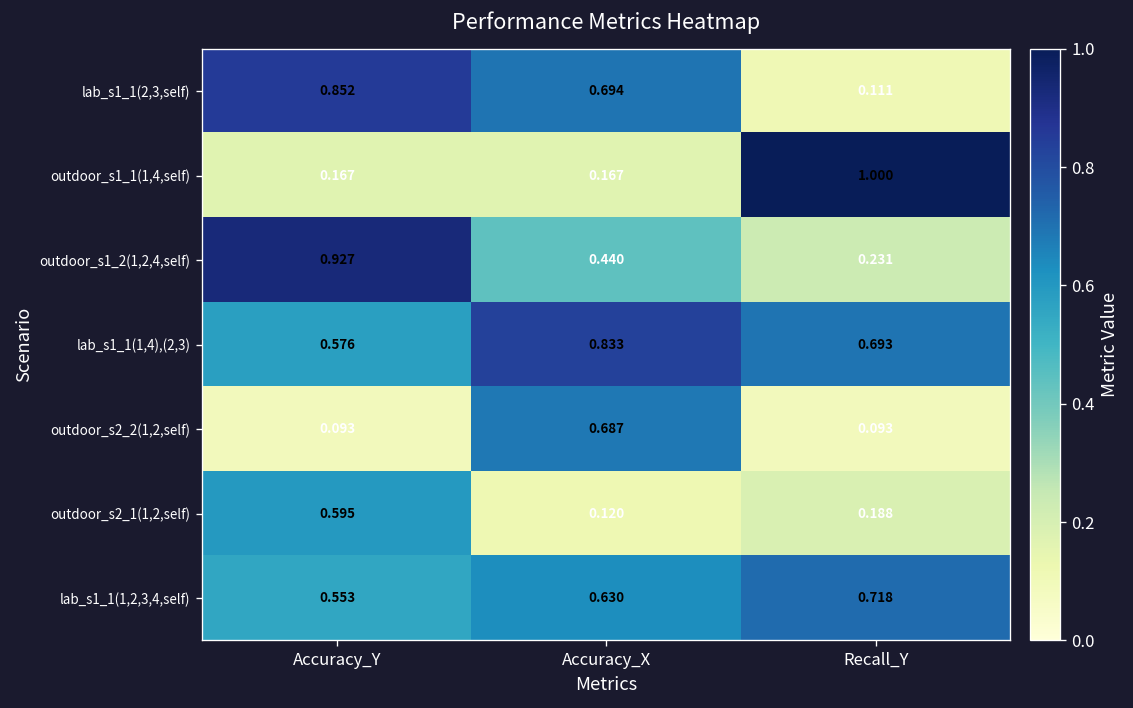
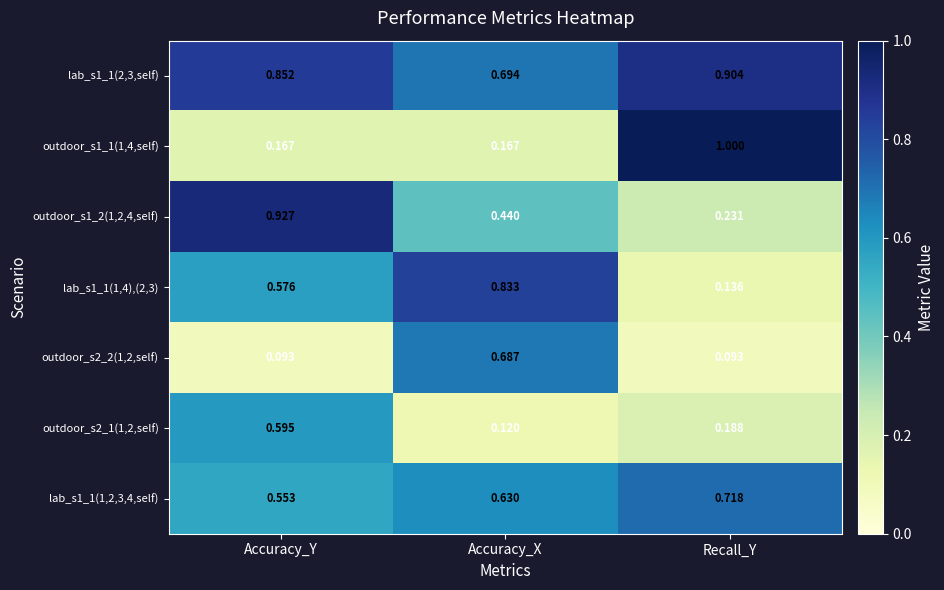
  {
    "lab_s1_1(2,3,self)": {
      "Accuracy_Y": 0.852,
      "Accuracy_X": 0.694,
-     "Recall_Y": 0.111
+     "Recall_Y": 0.904
    },
    "outdoor_s1_1(1,4,self)": {
      "Accuracy_Y": 0.167,
      "Accuracy_X": 0.167,
      "Recall_Y": 1.000
    },
    "outdoor_s1_2(1,2,4,self)": {
      "Accuracy_Y": 0.927,
      "Accuracy_X": 0.440,
      "Recall_Y": 0.231
    },
    "lab_s1_1(1,4),(2,3)": {
      "Accuracy_Y": 0.576,
      "Accuracy_X": 0.833,
-     "Recall_Y": 0.693
+     "Recall_Y": 0.136
    },
    "outdoor_s2_2(1,2,self)": {
      "Accuracy_Y": 0.093,
      "Accuracy_X": 0.687,
      "Recall_Y": 0.093
    },
    "outdoor_s2_1(1,2,self)": {
      "Accuracy_Y": 0.595,
      "Accuracy_X": 0.120,
      "Recall_Y": 0.188
    },
    "lab_s1_1(1,2,3,4,self)": {
      "Accuracy_Y": 0.553,
      "Accuracy_X": 0.630,
      "Recall_Y": 0.718
    }
  }
